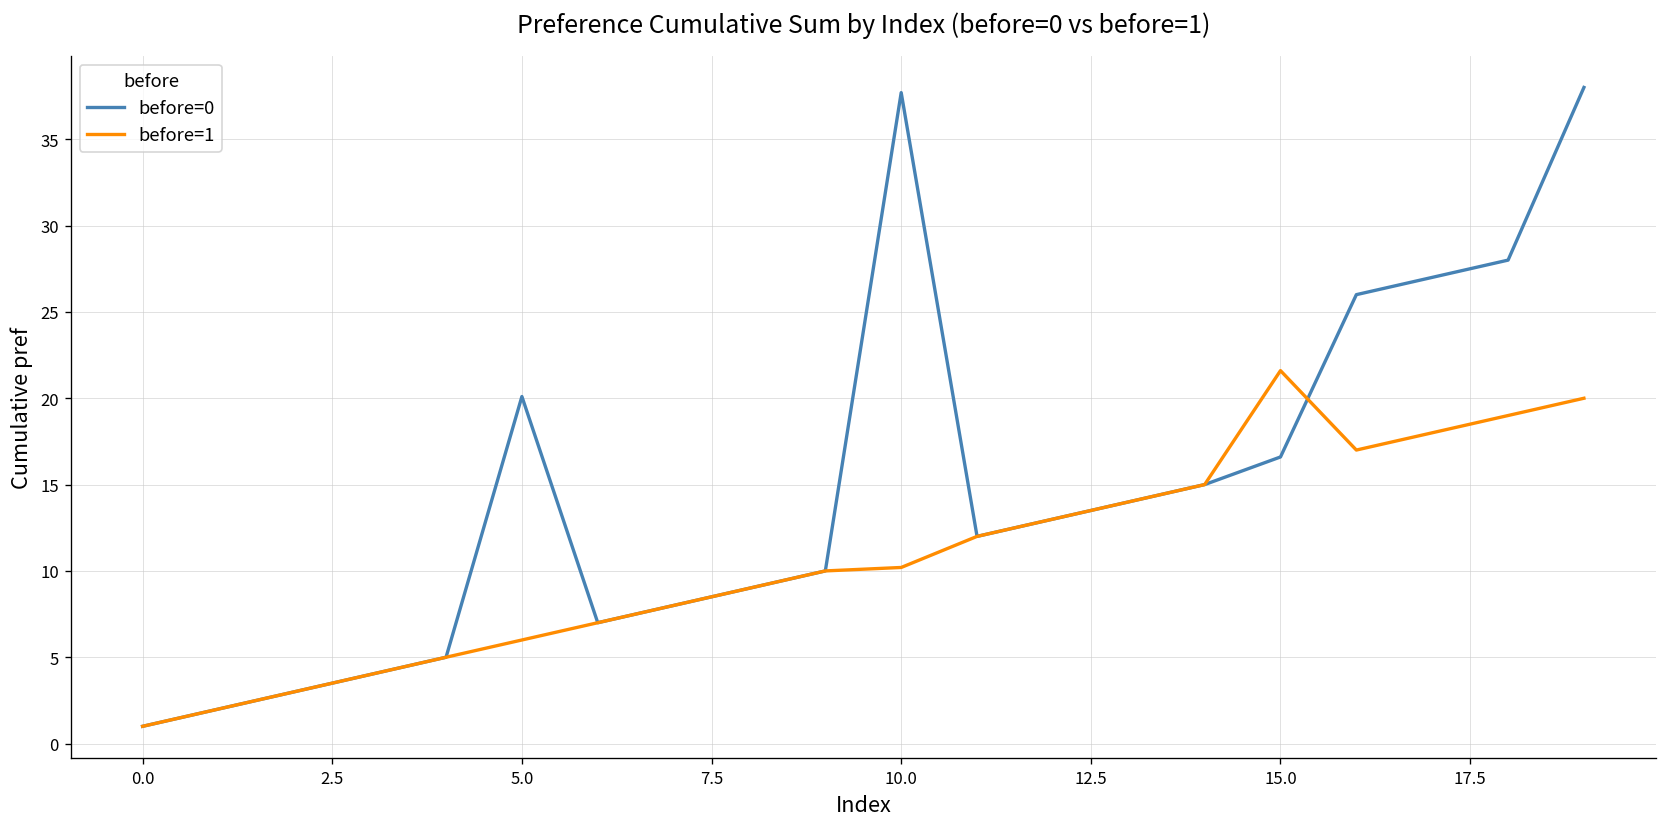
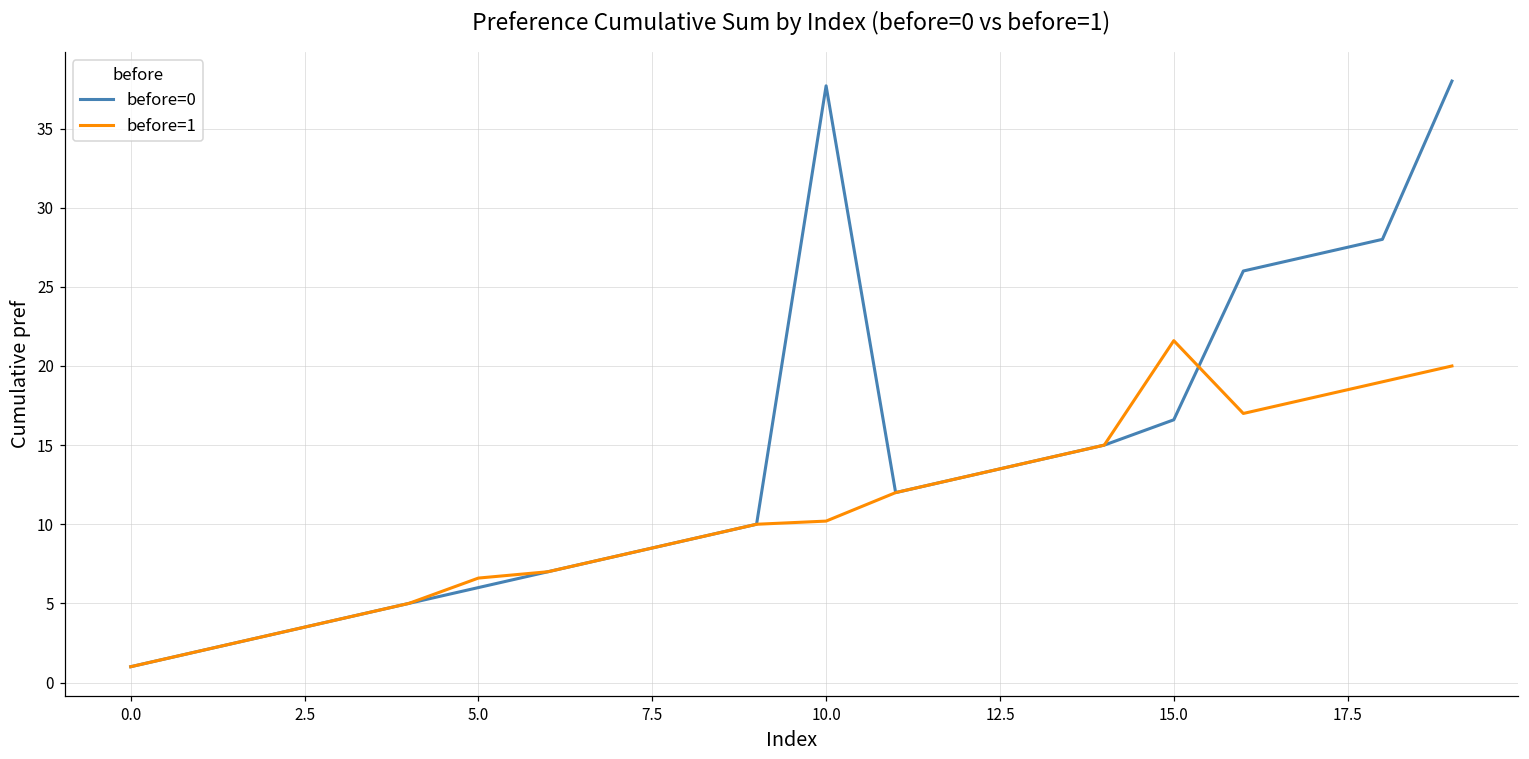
  {
    "before=0": {
-     "5.0": 20.1,
+     "5.0": 6.0,
      "10.0": 37.7,
      "15.0": 16.6
    },
    "before=1": {
-     "5.0": 6.0,
+     "5.0": 6.6,
      "10.0": 10.2,
      "15.0": 21.6
    }
  }
